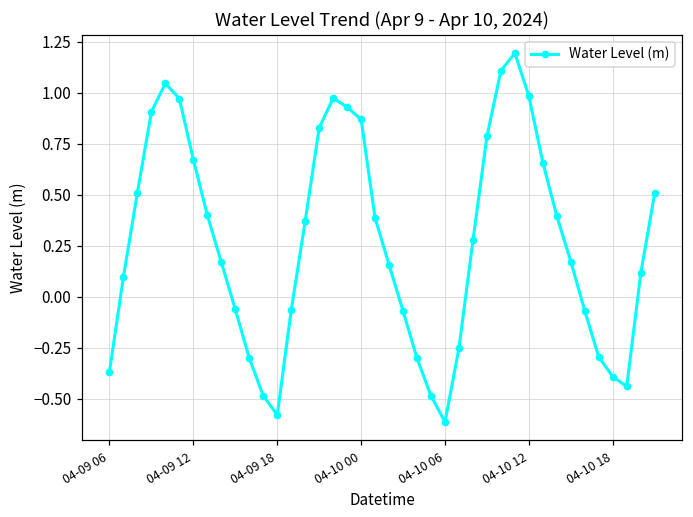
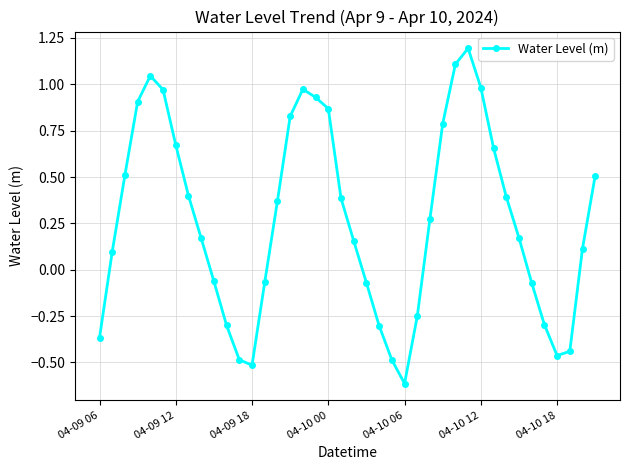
  {
    "04-09 06": -0.37,
    "04-09 12": 0.67,
-   "04-09 18": -0.58,
+   "04-09 18": -0.52,
    "04-10 00": 0.87,
    "04-10 06": -0.61,
    "04-10 12": 0.98,
-   "04-10 18": -0.39
+   "04-10 18": -0.46
  }
